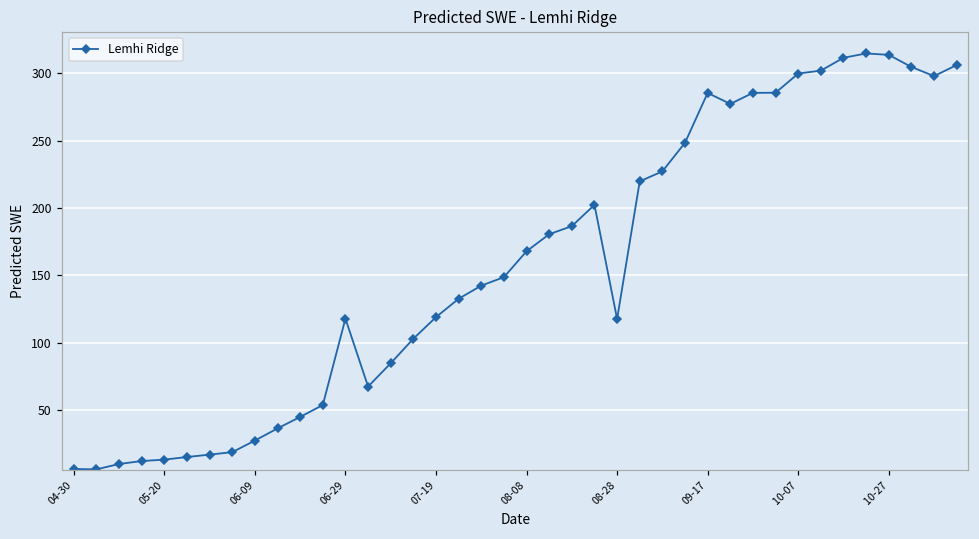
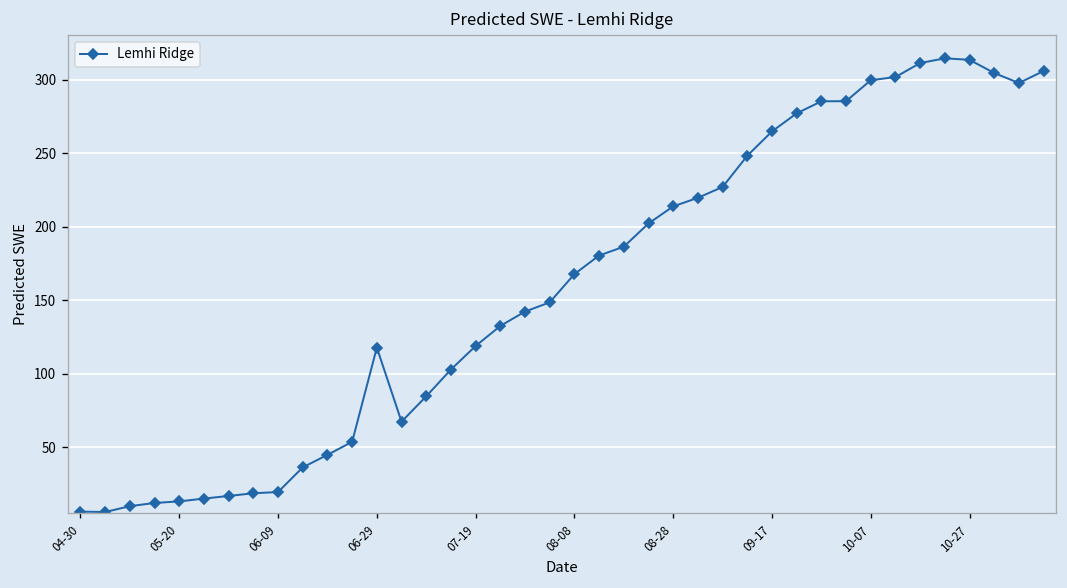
  {
    "04-30": 6,
    "05-20": 13,
-   "06-09": 27,
+   "06-09": 19,
    "06-29": 118,
    "07-19": 119,
    "08-08": 168,
-   "08-28": 118,
-   "09-17": 285,
+   "08-28": 214,
+   "09-17": 265,
    "10-07": 300,
    "10-27": 314
  }
